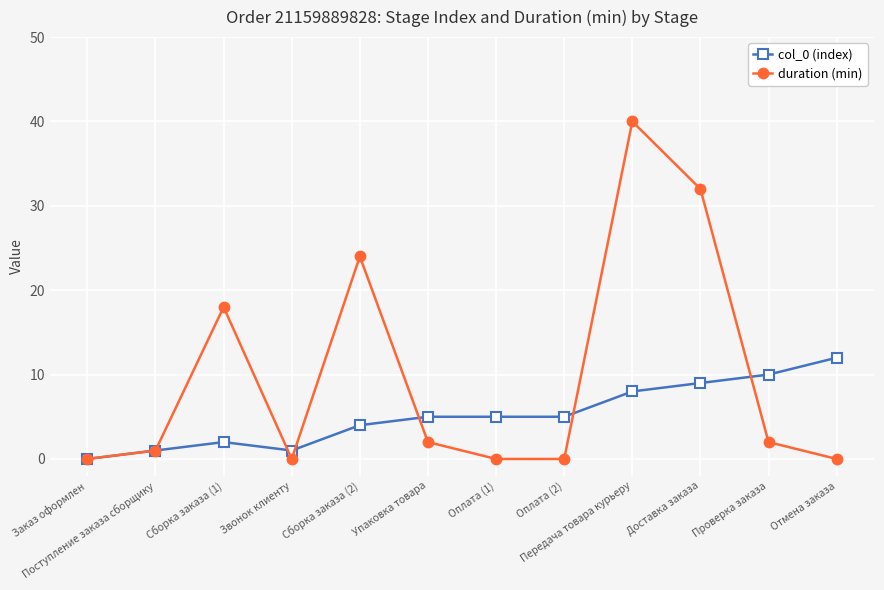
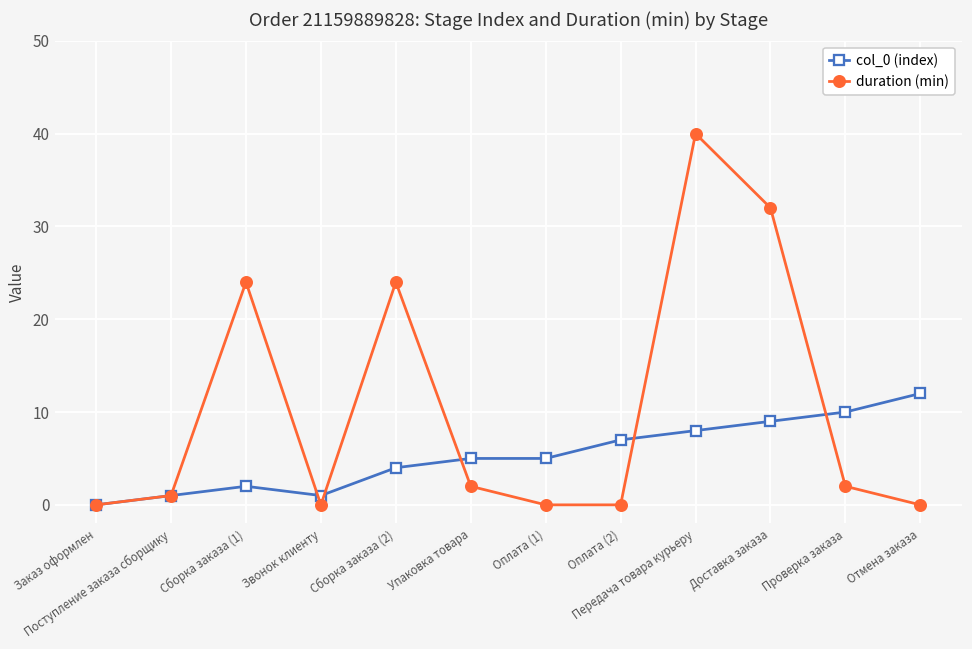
  {
    "col_0 (index)": {
      "Сборка заказа (1)": 2,
      "Звонок клиенту": 1,
      "Сборка заказа (2)": 4,
      "Упаковка товара": 5,
      "Оплата (1)": 5,
-     "Оплата (2)": 5,
+     "Оплата (2)": 7,
      "Передача товара курьеру": 8,
      "Доставка заказа": 9,
      "Проверка заказа": 10,
      "Отмена заказа": 12
    },
    "duration (min)": {
-     "Сборка заказа (1)": 18,
+     "Сборка заказа (1)": 24,
      "Звонок клиенту": 0,
      "Сборка заказа (2)": 24,
      "Упаковка товара": 2,
      "Оплата (1)": 0,
      "Оплата (2)": 0,
      "Передача товара курьеру": 40,
      "Доставка заказа": 32,
      "Проверка заказа": 2,
      "Отмена заказа": 0
    }
  }
